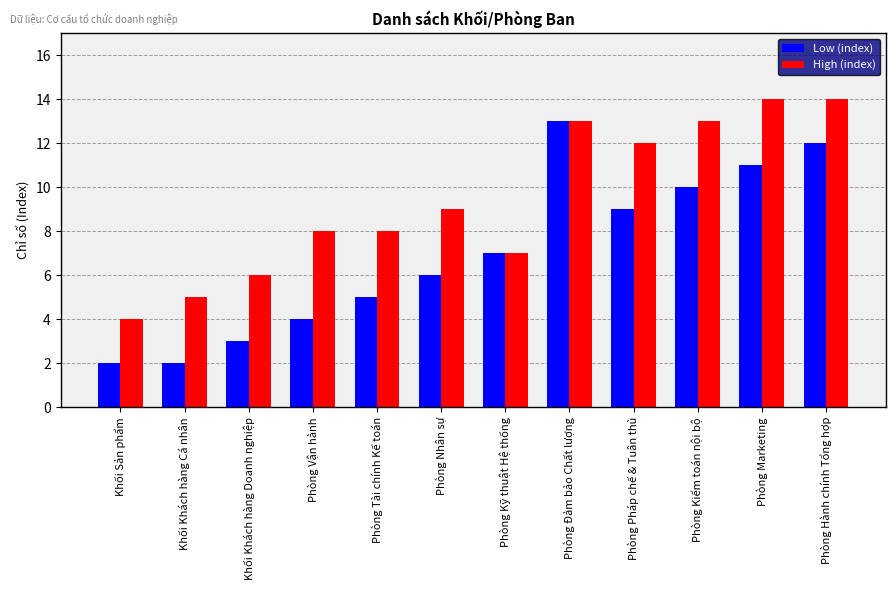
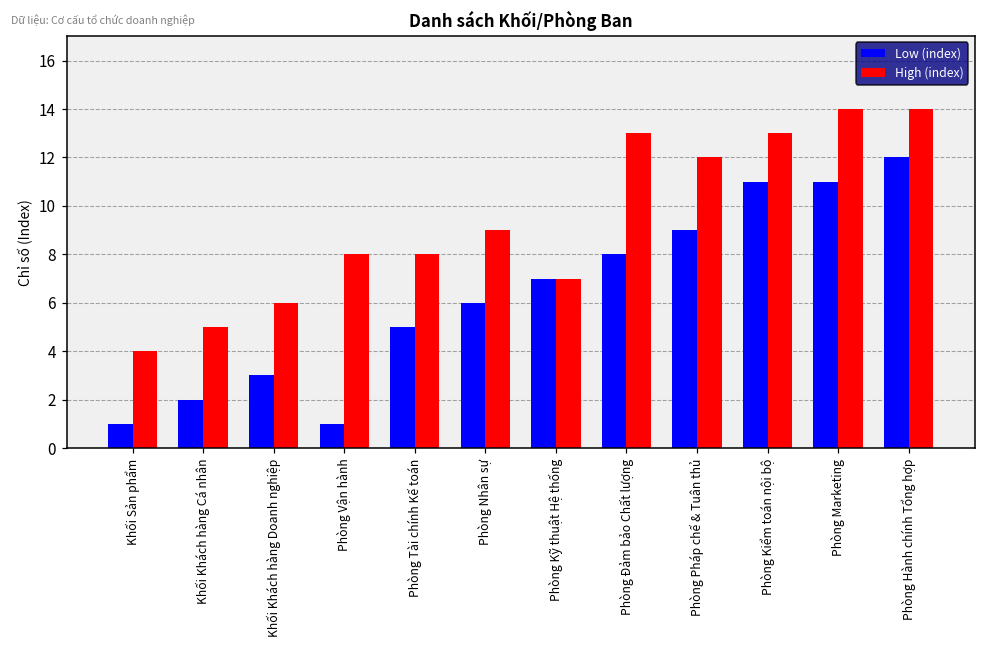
  {
    "Low (index)": {
-     "Khối Sản phẩm": 2,
+     "Khối Sản phẩm": 1,
      "Khối Khách hàng Cá nhân": 2,
      "Khối Khách hàng Doanh nghiệp": 3,
-     "Phòng Vận hành": 4,
+     "Phòng Vận hành": 1,
      "Phòng Tài chính Kế toán": 5,
      "Phòng Nhân sự": 6,
      "Phòng Kỹ thuật Hệ thống": 7,
-     "Phòng Đảm bảo Chất lượng": 13,
+     "Phòng Đảm bảo Chất lượng": 8,
      "Phòng Pháp chế & Tuân thủ": 9,
-     "Phòng Kiểm toán nội bộ": 10,
+     "Phòng Kiểm toán nội bộ": 11,
      "Phòng Marketing": 11,
      "Phòng Hành chính Tổng hợp": 12
    },
    "High (index)": {
      "Khối Sản phẩm": 4,
      "Khối Khách hàng Cá nhân": 5,
      "Khối Khách hàng Doanh nghiệp": 6,
      "Phòng Vận hành": 8,
      "Phòng Tài chính Kế toán": 8,
      "Phòng Nhân sự": 9,
      "Phòng Kỹ thuật Hệ thống": 7,
      "Phòng Đảm bảo Chất lượng": 13,
      "Phòng Pháp chế & Tuân thủ": 12,
      "Phòng Kiểm toán nội bộ": 13,
      "Phòng Marketing": 14,
      "Phòng Hành chính Tổng hợp": 14
    }
  }
